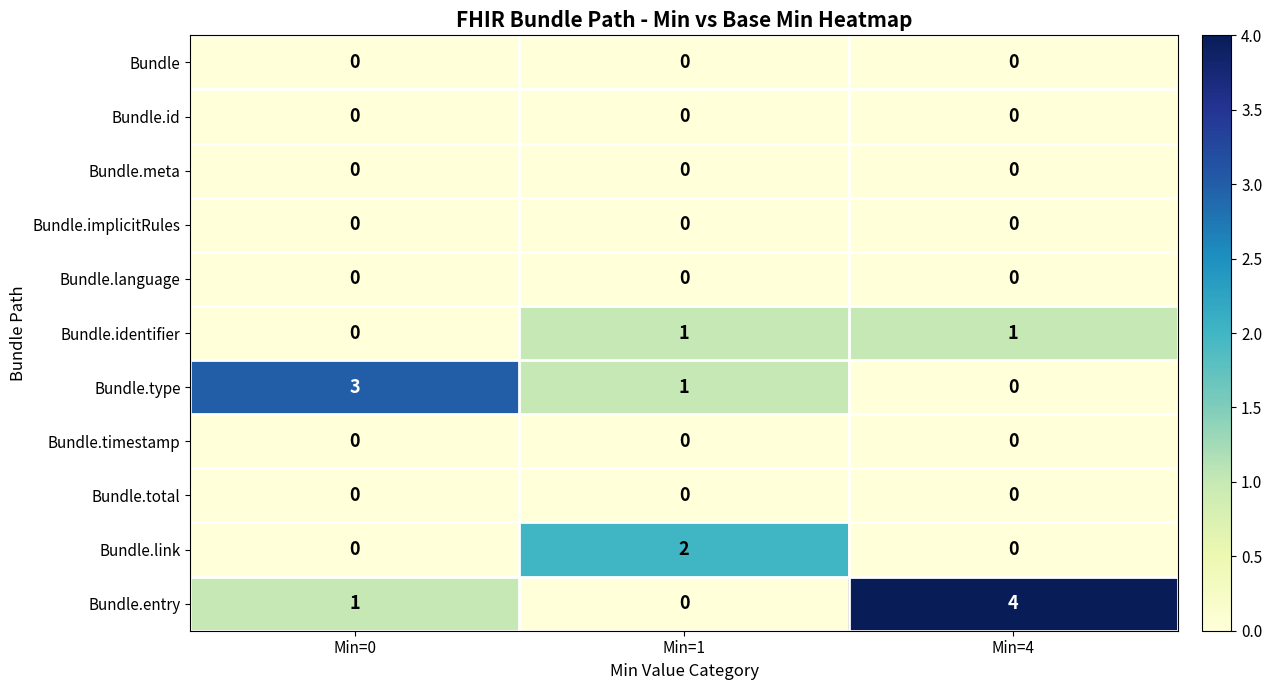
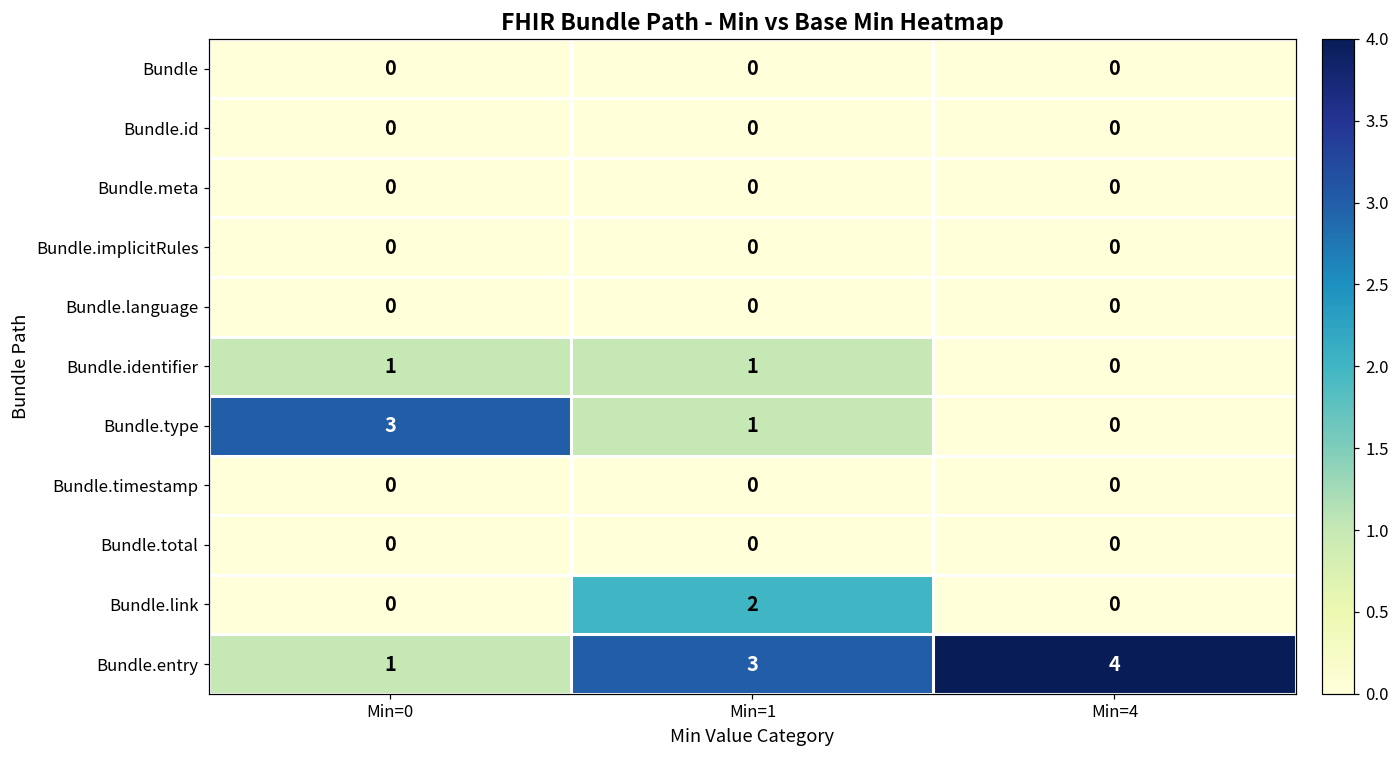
  {
    "Bundle": {
      "Min=0": 0,
      "Min=1": 0,
      "Min=4": 0
    },
    "Bundle.id": {
      "Min=0": 0,
      "Min=1": 0,
      "Min=4": 0
    },
    "Bundle.meta": {
      "Min=0": 0,
      "Min=1": 0,
      "Min=4": 0
    },
    "Bundle.implicitRules": {
      "Min=0": 0,
      "Min=1": 0,
      "Min=4": 0
    },
    "Bundle.language": {
      "Min=0": 0,
      "Min=1": 0,
      "Min=4": 0
    },
    "Bundle.identifier": {
-     "Min=0": 0,
+     "Min=0": 1,
      "Min=1": 1,
-     "Min=4": 1
+     "Min=4": 0
    },
    "Bundle.type": {
      "Min=0": 3,
      "Min=1": 1,
      "Min=4": 0
    },
    "Bundle.timestamp": {
      "Min=0": 0,
      "Min=1": 0,
      "Min=4": 0
    },
    "Bundle.total": {
      "Min=0": 0,
      "Min=1": 0,
      "Min=4": 0
    },
    "Bundle.link": {
      "Min=0": 0,
      "Min=1": 2,
      "Min=4": 0
    },
    "Bundle.entry": {
      "Min=0": 1,
-     "Min=1": 0,
+     "Min=1": 3,
      "Min=4": 4
    }
  }
